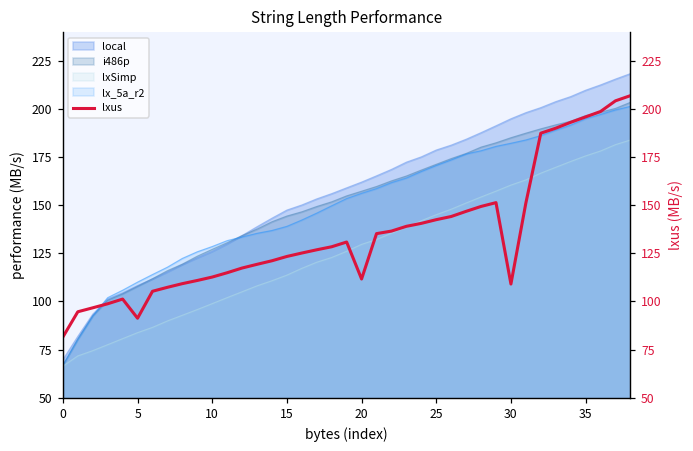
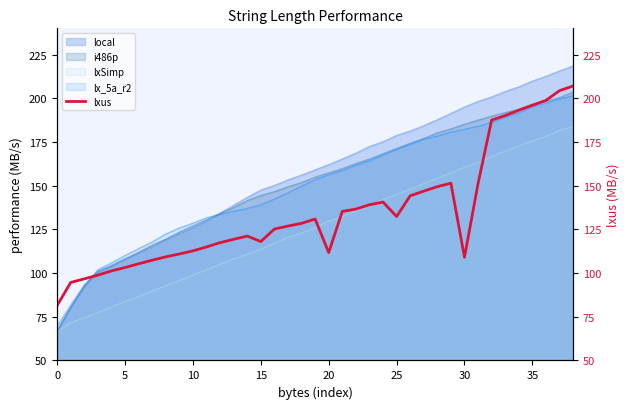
  {
    "lxus": {
      "0": 82,
-     "5": 91,
+     "5": 103,
      "10": 113,
-     "15": 123,
+     "15": 118,
      "20": 112,
-     "25": 143,
+     "25": 132,
      "30": 109,
      "35": 196
    }
  }
